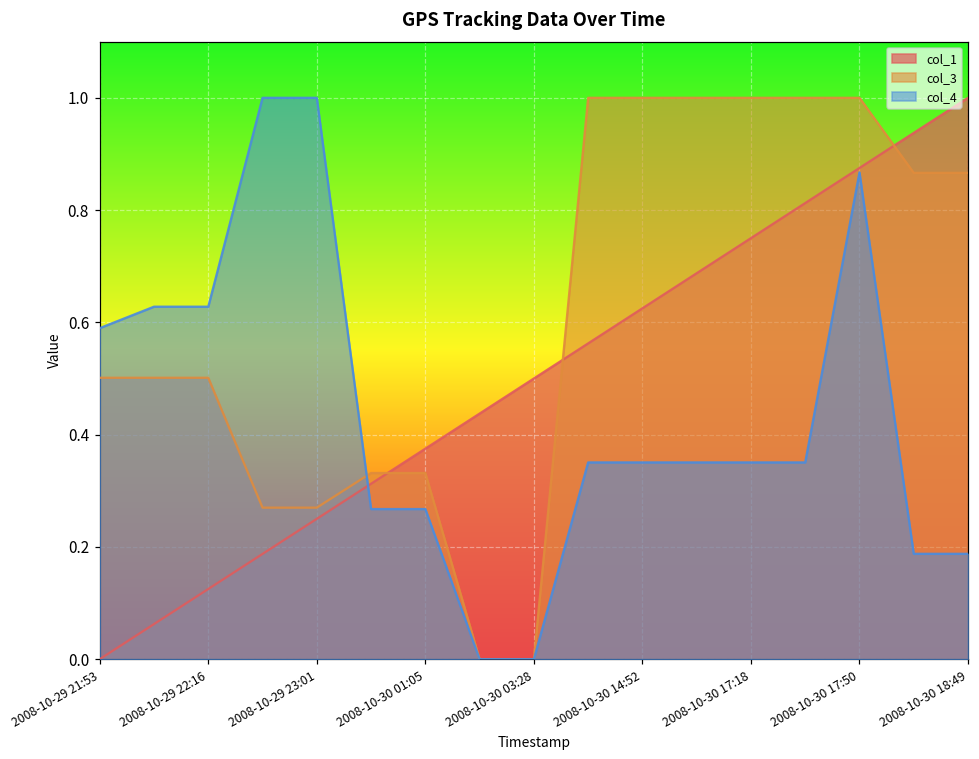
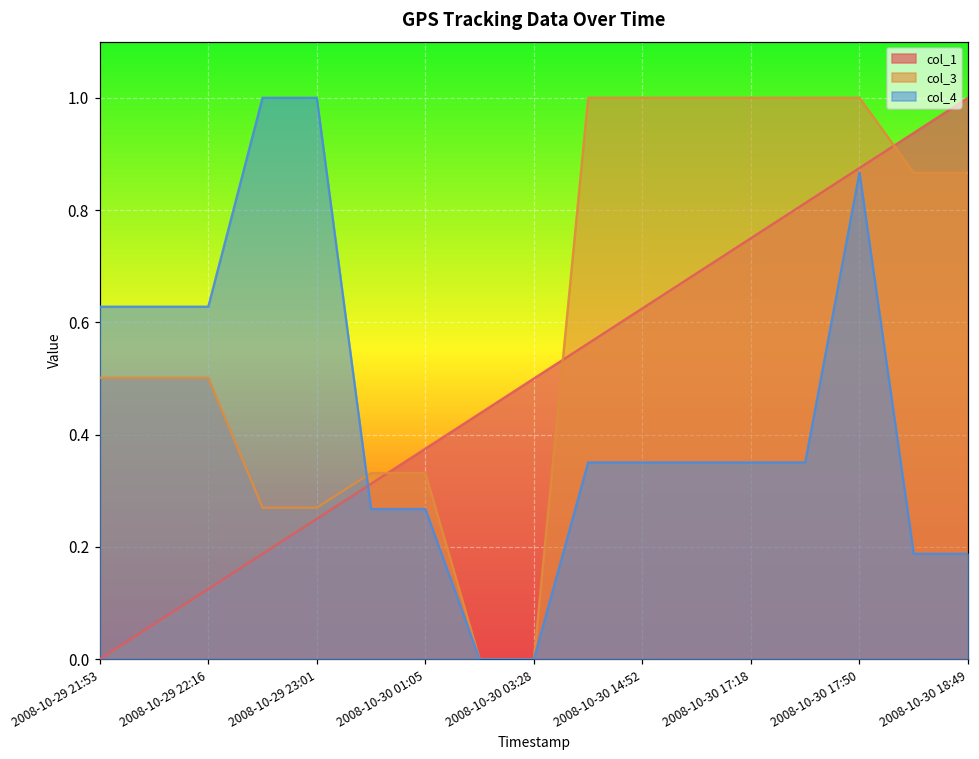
  {
    "col_4": {
-     "2008-10-29 21:53": 0.59,
+     "2008-10-29 21:53": 0.63,
      "2008-10-29 22:16": 0.63,
      "2008-10-30 01:05": 0.27,
      "2008-10-30 17:18": 0.35,
      "2008-10-30 17:50": 0.87
    }
  }
